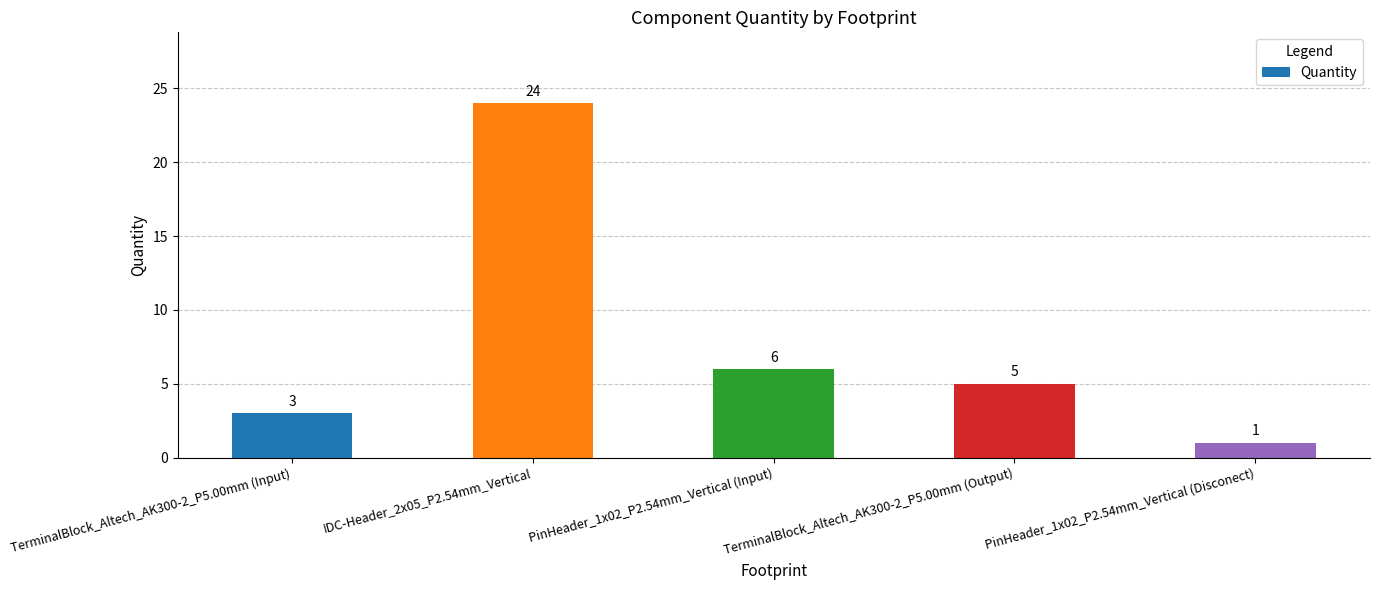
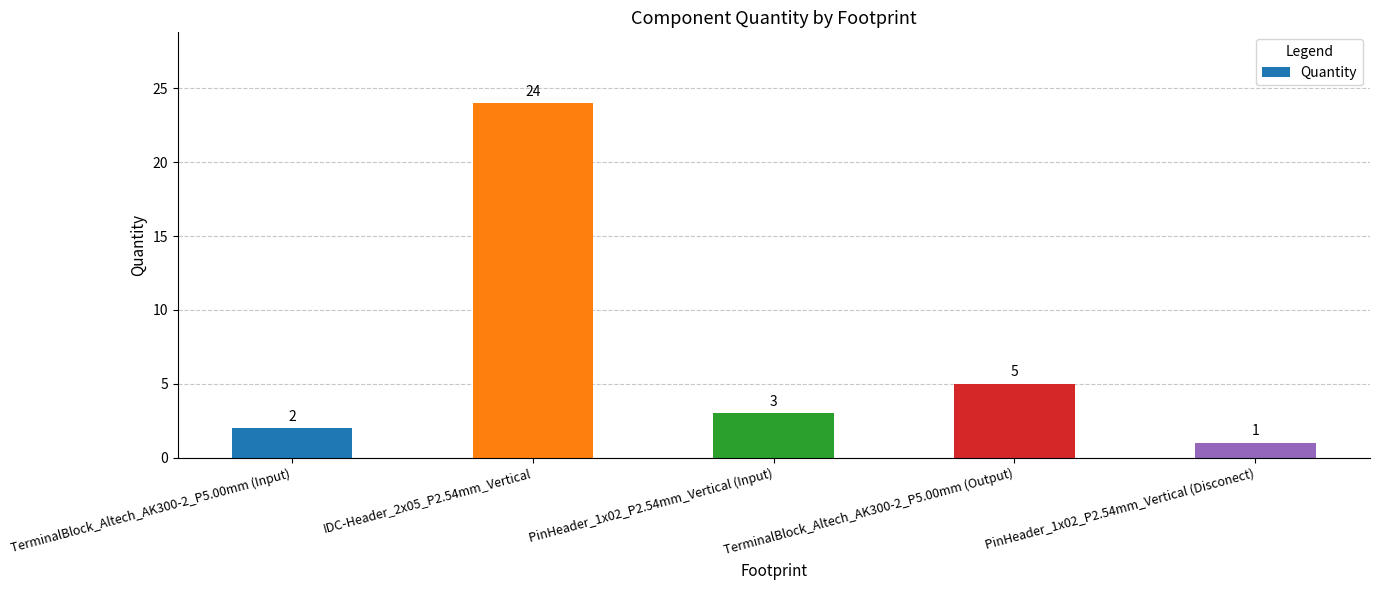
  {
-   "TerminalBlock_Altech_AK300-2_P5.00mm (Input)": 3,
+   "TerminalBlock_Altech_AK300-2_P5.00mm (Input)": 2,
    "IDC-Header_2x05_P2.54mm_Vertical": 24,
-   "PinHeader_1x02_P2.54mm_Vertical (Input)": 6,
+   "PinHeader_1x02_P2.54mm_Vertical (Input)": 3,
    "TerminalBlock_Altech_AK300-2_P5.00mm (Output)": 5,
    "PinHeader_1x02_P2.54mm_Vertical (Disconect)": 1
  }
